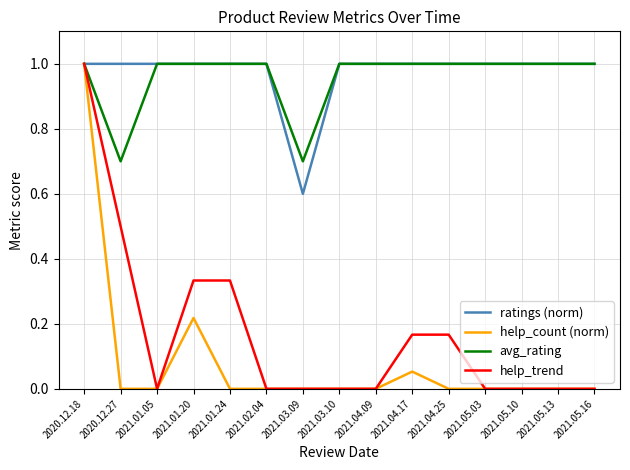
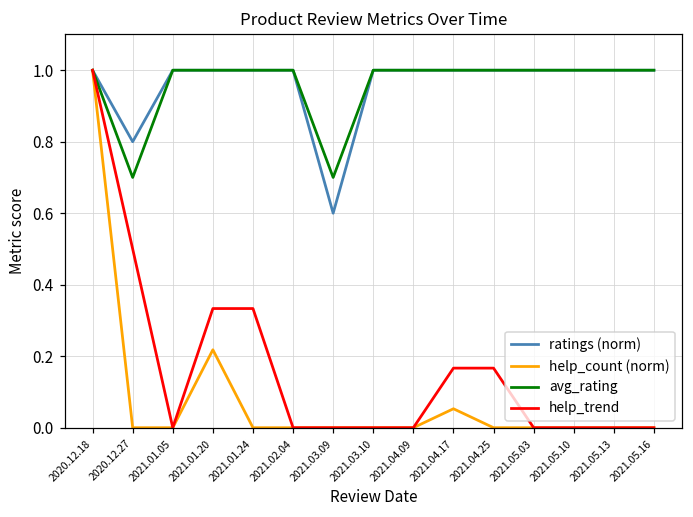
  {
    "ratings (norm)": {
-     "2020.12.27": 1.00,
+     "2020.12.27": 0.80,
      "2021.03.09": 0.60
    },
    "help_count (norm)": {
      "2020.12.27": 0.00,
      "2021.01.20": 0.22,
      "2021.01.24": 0.00,
      "2021.04.17": 0.05,
      "2021.04.25": 0.00
    },
    "avg_rating": {
      "2020.12.27": 0.70,
      "2021.03.09": 0.70
    },
    "help_trend": {
      "2020.12.27": 0.50,
      "2021.01.20": 0.33,
      "2021.01.24": 0.33,
      "2021.04.17": 0.17,
      "2021.04.25": 0.17
    }
  }
